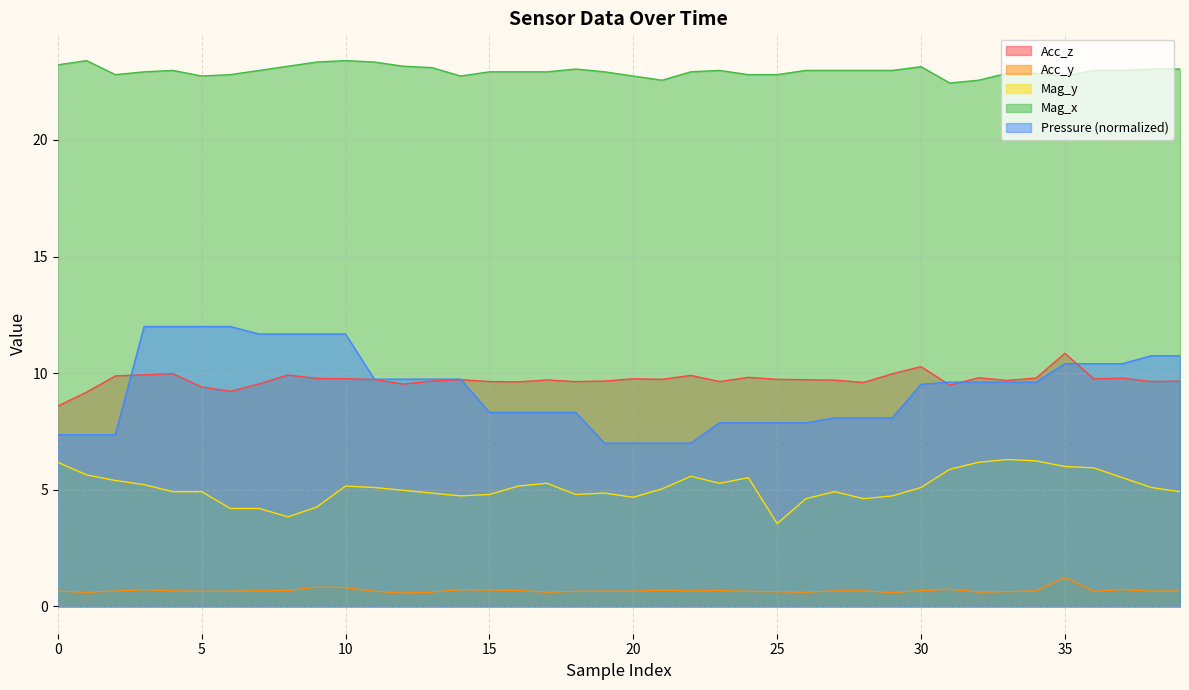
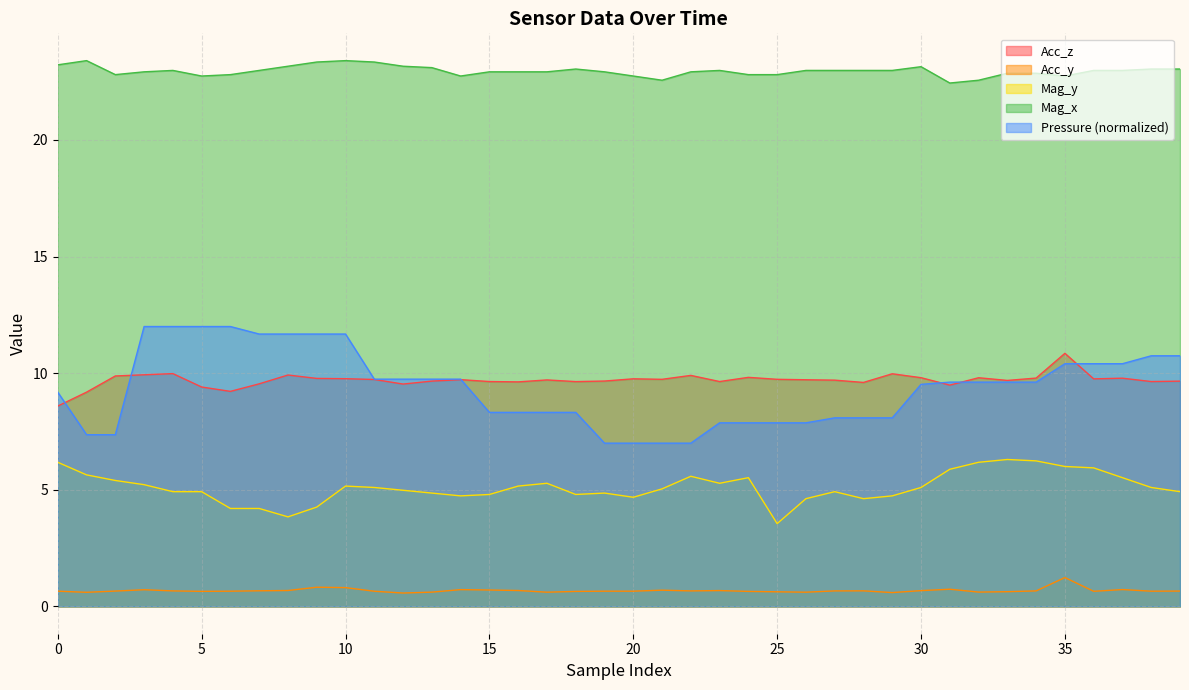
  {
    "Acc_z": {
      "0": 8.6,
      "5": 9.4,
      "10": 9.8,
      "15": 9.6,
      "20": 9.8,
      "25": 9.7,
-     "30": 10.3,
+     "30": 9.8,
      "35": 10.9
    },
    "Acc_y": {
      "0": 0.7,
      "5": 0.6,
      "10": 0.8,
      "15": 0.7,
      "20": 0.7,
      "25": 0.6,
      "30": 0.7,
      "35": 1.2
    },
    "Mag_y": {
      "0": 6.2,
      "5": 4.9,
      "10": 5.2,
      "15": 4.8,
      "20": 4.7,
      "25": 3.6,
      "30": 5.1,
      "35": 6.0
    },
    "Mag_x": {
      "0": 23.2,
      "5": 22.7,
      "10": 23.4,
      "15": 22.9,
      "20": 22.7,
      "25": 22.8,
      "30": 23.1
    },
    "Pressure (normalized)": {
-     "0": 7.4,
+     "0": 9.2,
      "5": 12.0,
      "10": 11.7,
      "15": 8.3,
      "20": 7.0,
      "25": 7.9,
      "30": 9.5,
      "35": 10.4
    }
  }
